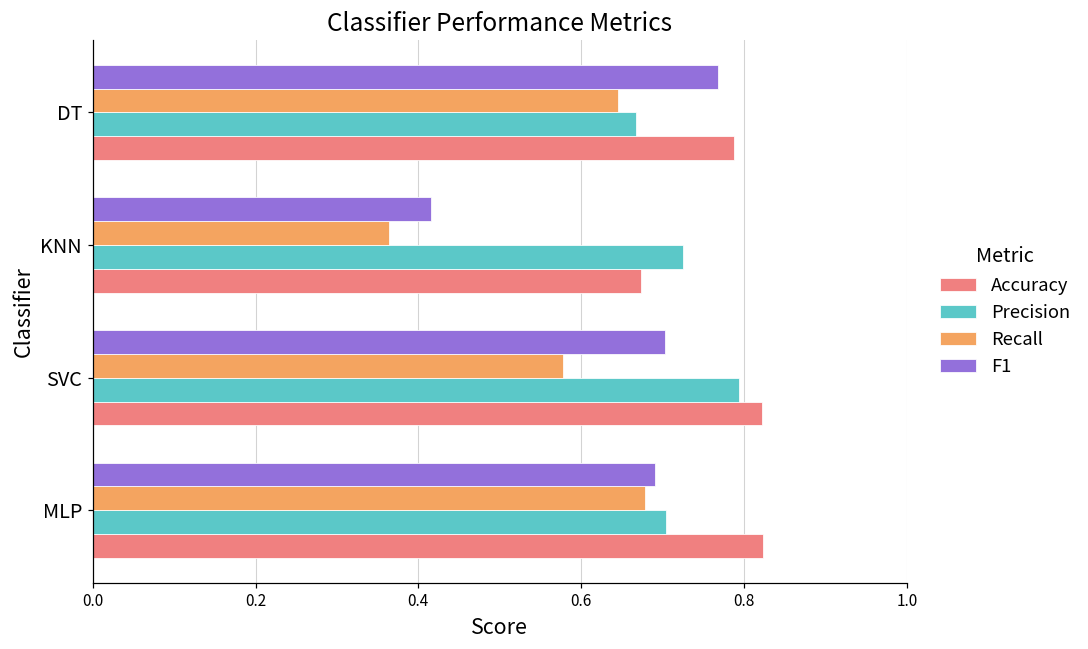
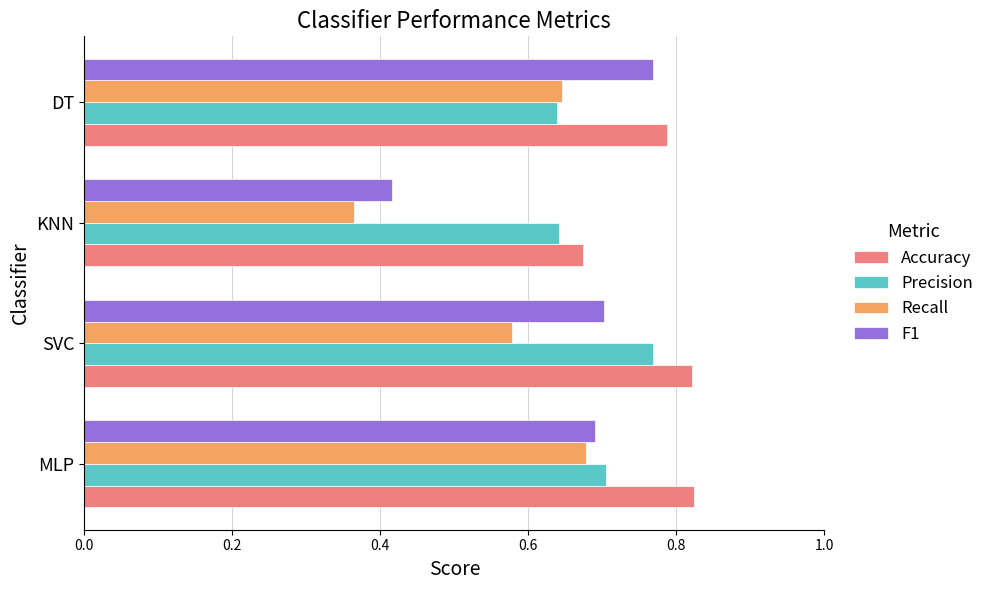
  {
    "Precision": {
-     "DT": 0.67,
-     "KNN": 0.72,
-     "SVC": 0.79,
+     "DT": 0.64,
+     "KNN": 0.64,
+     "SVC": 0.77,
      "MLP": 0.70
    },
    "F1": {
      "DT": 0.77,
      "KNN": 0.42,
      "SVC": 0.70,
      "MLP": 0.69
    }
  }
